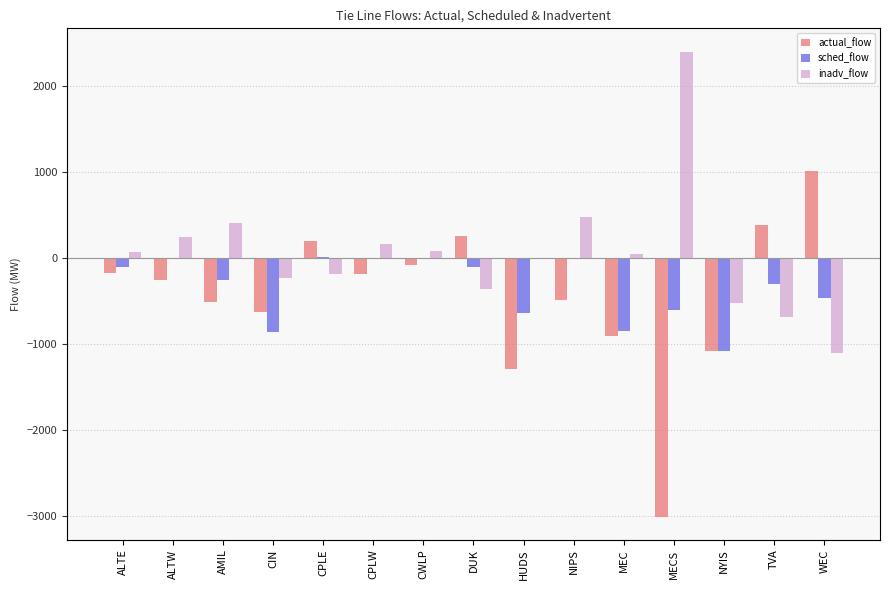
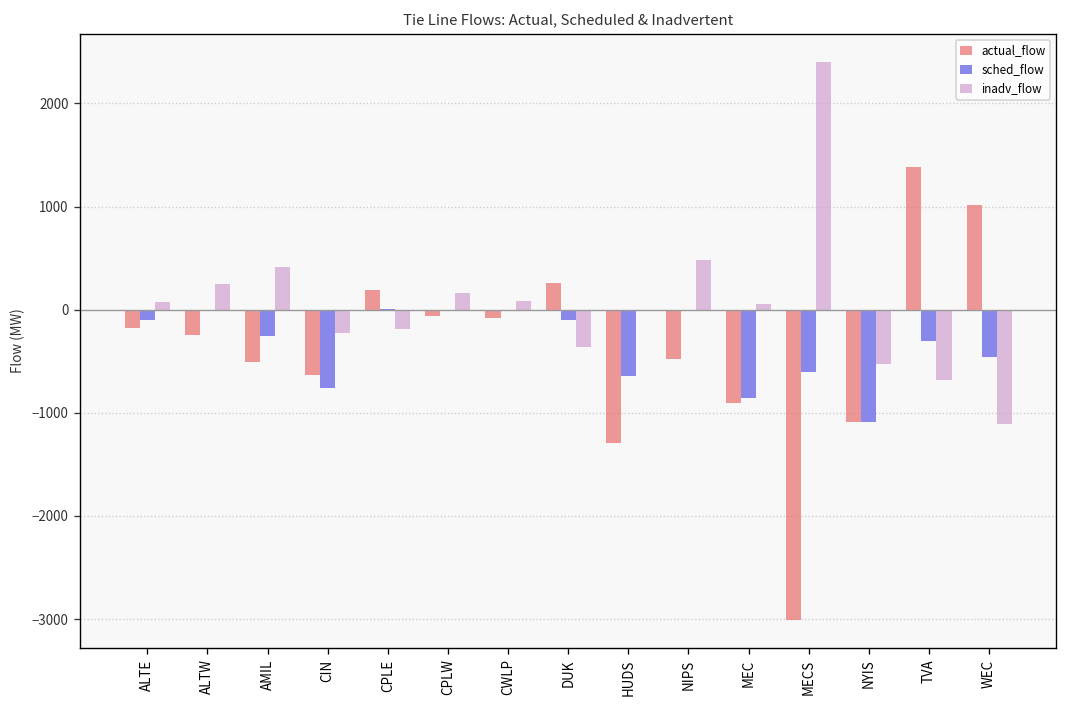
  {
    "actual_flow": {
      "ALTE": -200,
      "ALTW": -300,
      "AMIL": -500,
      "CIN": -600,
      "CPLE": 200,
-     "CPLW": -200,
+     "CPLW": -100,
      "CWLP": -100,
      "DUK": 300,
      "HUDS": -1300,
      "NIPS": -500,
      "MEC": -900,
      "MECS": -3000,
      "NYIS": -1100,
-     "TVA": 400,
+     "TVA": 1400,
      "WEC": 1000
    },
    "sched_flow": {
      "ALTE": -100,
      "ALTW": 0,
      "AMIL": -300,
-     "CIN": -900,
+     "CIN": -800,
      "CPLW": 0,
      "CWLP": 0,
      "DUK": -100,
      "HUDS": -600,
      "NIPS": 0,
      "MEC": -900,
      "MECS": -600,
      "NYIS": -1100,
      "TVA": -300,
      "WEC": -500
    },
    "inadv_flow": {
      "ALTE": 100,
      "ALTW": 300,
      "AMIL": 400,
      "CIN": -200,
      "CPLE": -200,
      "CPLW": 200,
      "CWLP": 100,
      "DUK": -400,
      "HUDS": 0,
      "NIPS": 500,
      "MEC": 100,
      "MECS": 2400,
      "NYIS": -500,
      "TVA": -700,
      "WEC": -1100
    }
  }
